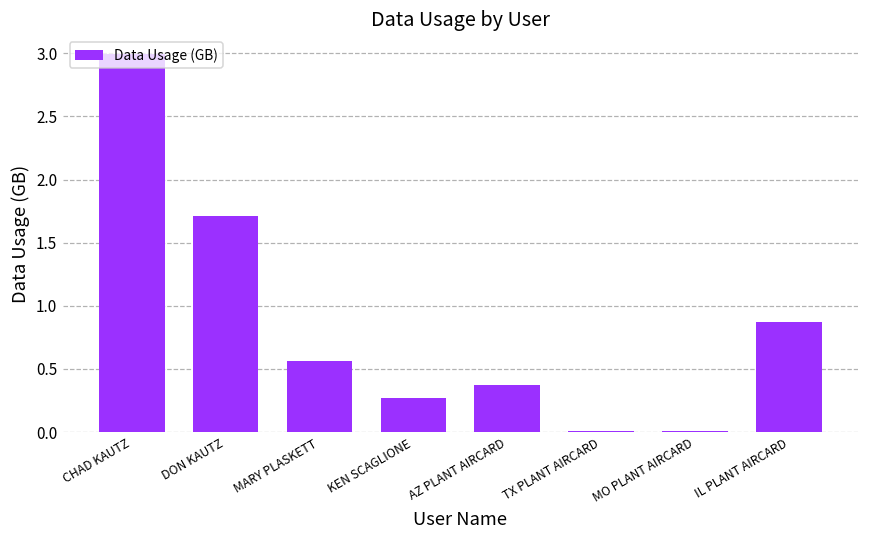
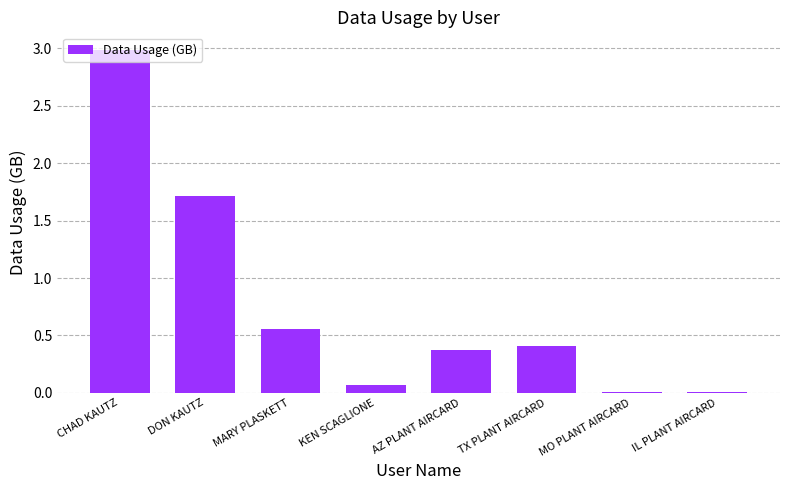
  {
    "DON KAUTZ": 1.71,
    "MARY PLASKETT": 0.56,
-   "KEN SCAGLIONE": 0.27,
+   "KEN SCAGLIONE": 0.07,
    "AZ PLANT AIRCARD": 0.37,
-   "TX PLANT AIRCARD": 0.01,
-   "IL PLANT AIRCARD": 0.87
+   "TX PLANT AIRCARD": 0.41,
+   "IL PLANT AIRCARD": 0.01
  }
